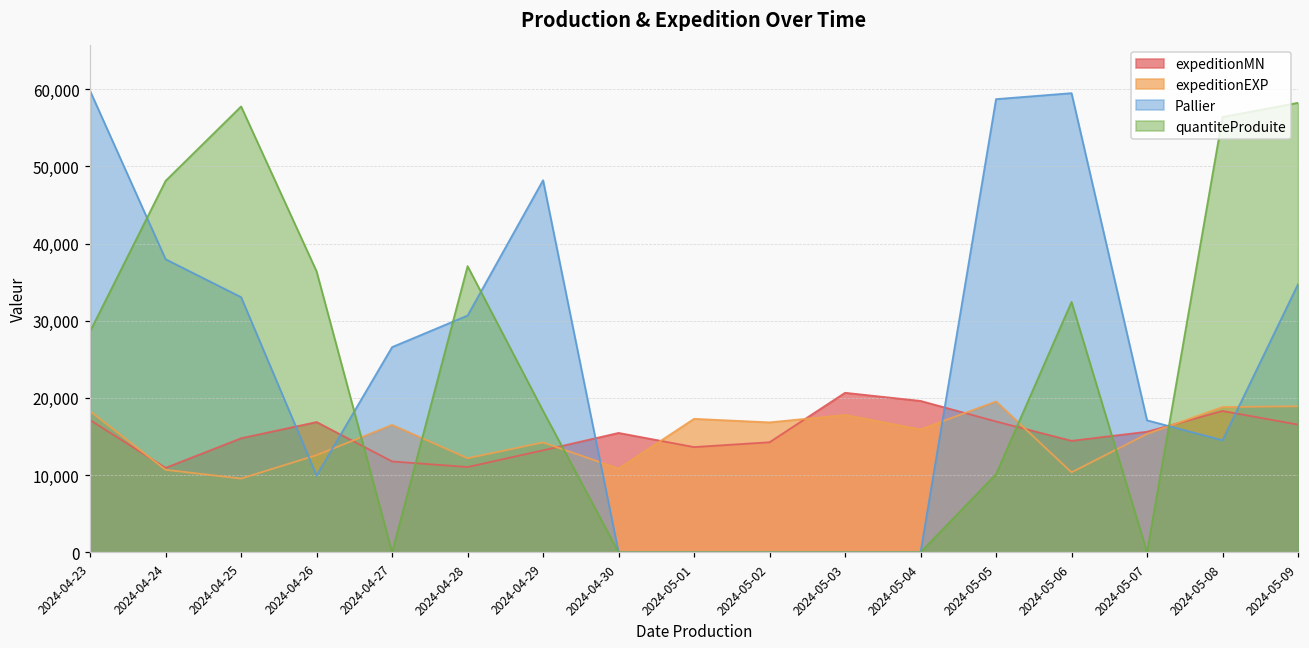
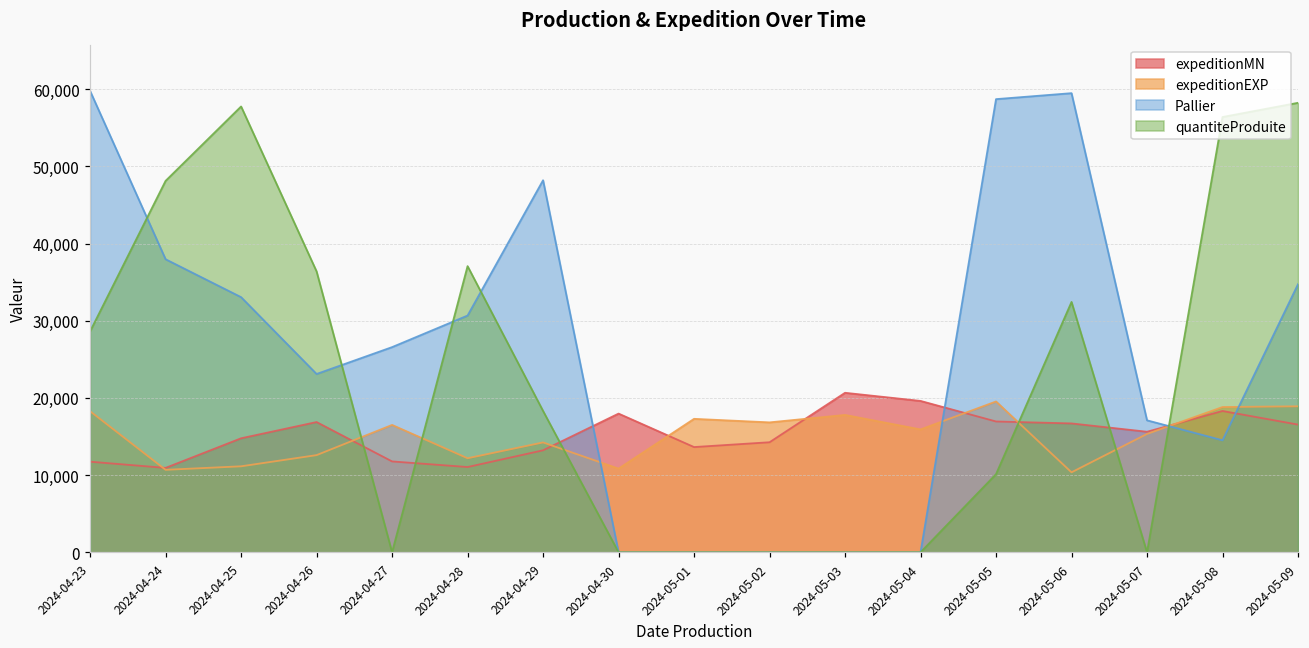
  {
    "expeditionMN": {
-     "2024-04-23": "17,000",
+     "2024-04-23": "12,000",
      "2024-04-25": "15,000",
      "2024-04-26": "17,000",
      "2024-04-27": "12,000",
      "2024-04-28": "11,000",
      "2024-04-29": "13,000",
-     "2024-04-30": "15,000",
+     "2024-04-30": "18,000",
      "2024-05-01": "14,000",
      "2024-05-02": "14,000",
      "2024-05-03": "21,000",
      "2024-05-04": "20,000",
      "2024-05-05": "17,000",
-     "2024-05-06": "14,000",
+     "2024-05-06": "17,000",
      "2024-05-08": "18,000",
      "2024-05-09": "17,000"
    },
    "expeditionEXP": {
      "2024-04-23": "18,000",
-     "2024-04-25": "10,000",
+     "2024-04-25": "11,000",
      "2024-04-26": "13,000",
      "2024-04-27": "17,000",
      "2024-04-28": "12,000",
      "2024-04-29": "14,000",
      "2024-04-30": "11,000",
      "2024-05-01": "17,000",
      "2024-05-02": "17,000",
      "2024-05-03": "18,000",
      "2024-05-04": "16,000",
      "2024-05-05": "20,000",
      "2024-05-06": "10,000",
      "2024-05-08": "19,000",
      "2024-05-09": "19,000"
    },
    "Pallier": {
      "2024-04-23": "60,000",
      "2024-04-24": "38,000",
      "2024-04-25": "33,000",
-     "2024-04-26": "10,000",
+     "2024-04-26": "23,000",
      "2024-04-27": "27,000",
      "2024-04-28": "31,000",
      "2024-04-29": "48,000",
      "2024-05-05": "59,000",
      "2024-05-06": "59,000",
      "2024-05-07": "17,000",
      "2024-05-08": "15,000",
      "2024-05-09": "35,000"
    },
    "quantiteProduite": {
      "2024-04-23": "29,000",
      "2024-04-24": "48,000",
      "2024-04-25": "58,000",
      "2024-04-26": "36,000",
      "2024-04-27": "0",
      "2024-04-28": "37,000",
      "2024-04-29": "18,000",
      "2024-05-05": "10,000",
      "2024-05-06": "32,000",
      "2024-05-07": "0",
      "2024-05-09": "58,000"
    }
  }
